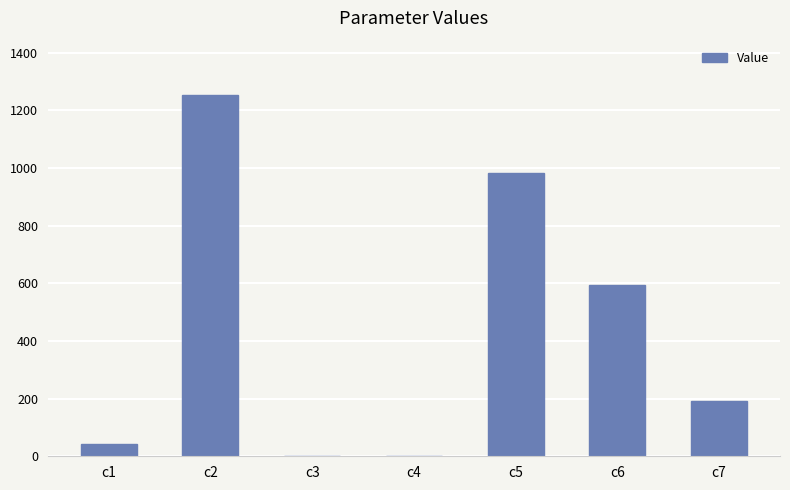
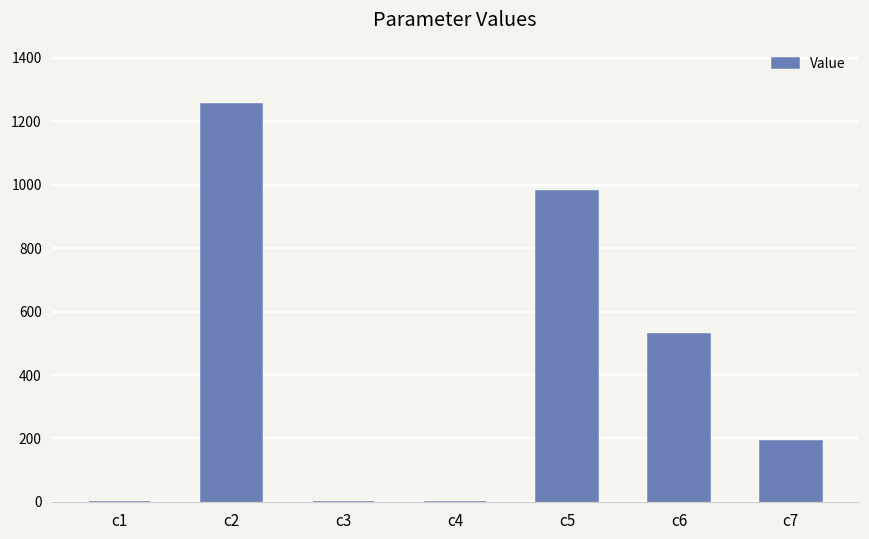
  {
-   "c1": 40,
+   "c1": 0,
    "c2": 1250,
    "c5": 980,
-   "c6": 590,
+   "c6": 530,
    "c7": 190
  }
